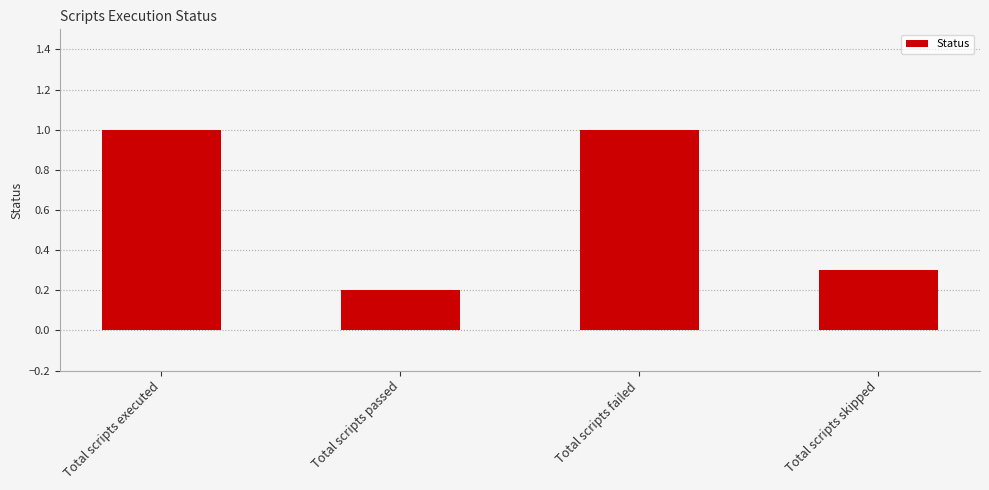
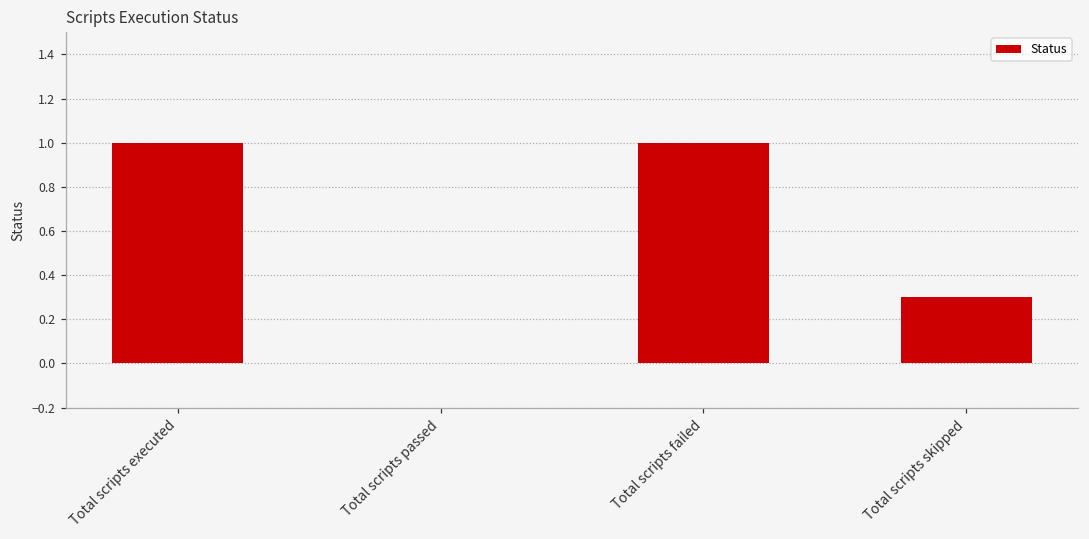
  {
    "Total scripts executed": 1.0,
-   "Total scripts passed": 0.2,
+   "Total scripts passed": 0.0,
    "Total scripts failed": 1.0,
    "Total scripts skipped": 0.3
  }
